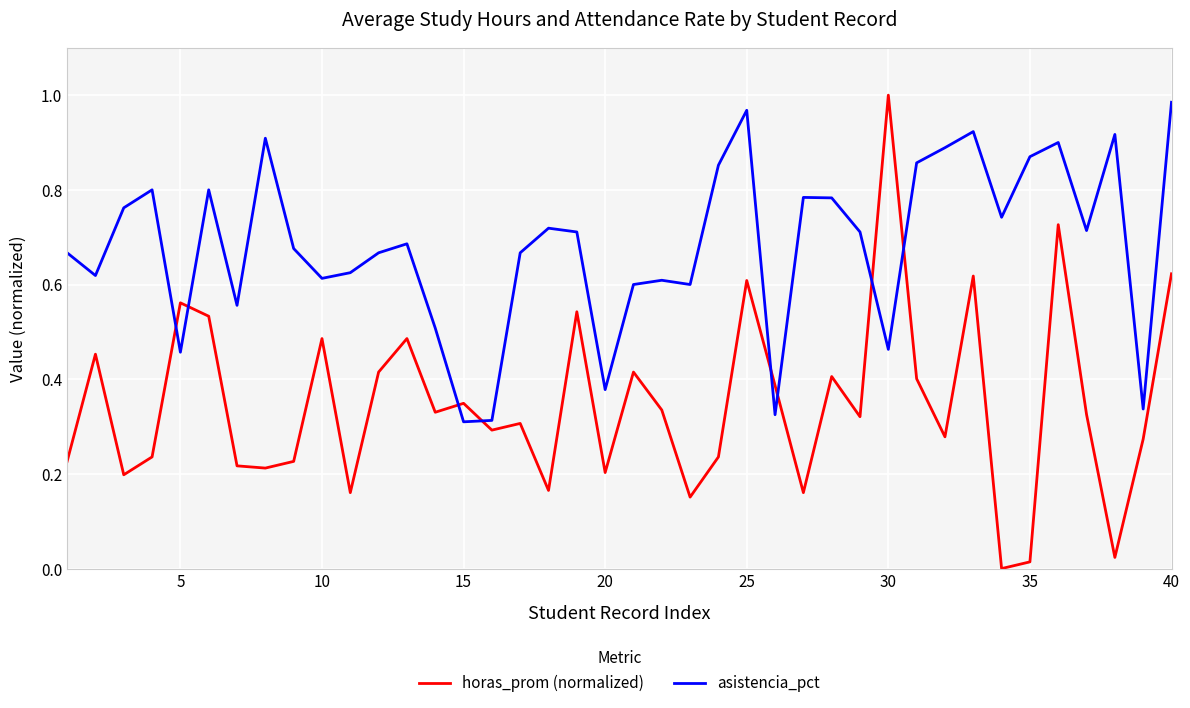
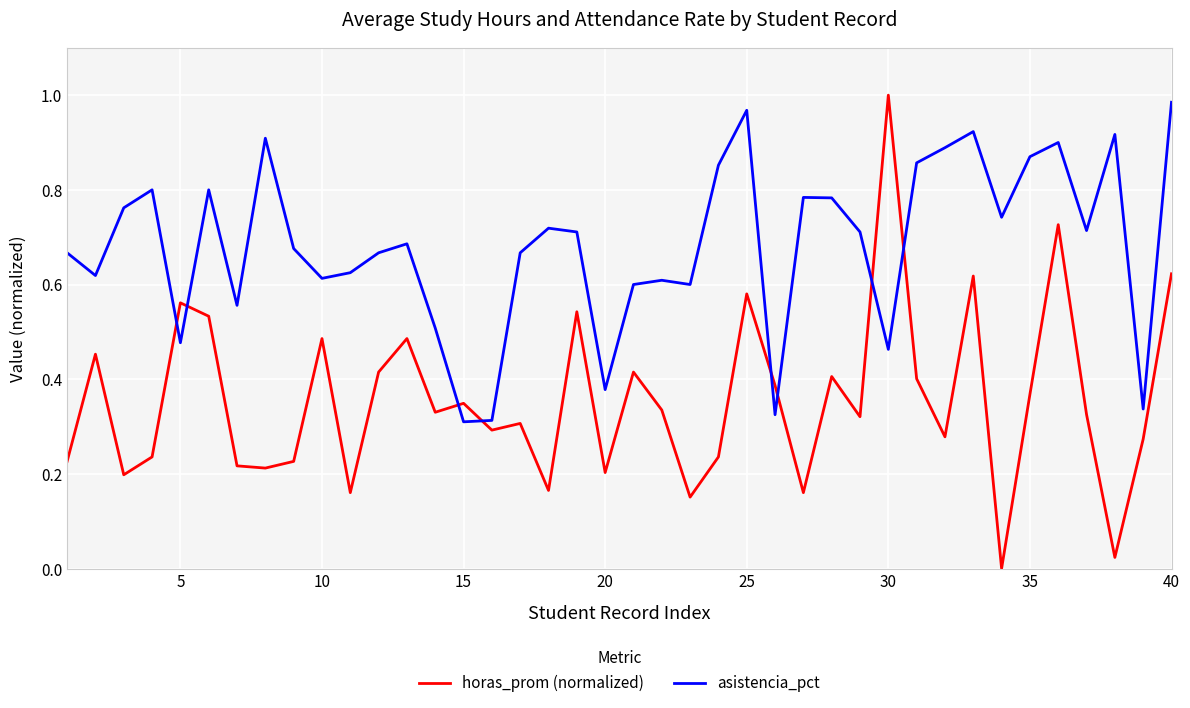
  {
    "horas_prom (normalized)": {
      "5": 0.56,
      "10": 0.49,
      "15": 0.35,
      "20": 0.20,
-     "25": 0.61,
+     "25": 0.58,
      "30": 1.00,
-     "35": 0.01,
+     "35": 0.37,
      "40": 0.62
    },
    "asistencia_pct": {
-     "5": 0.46,
+     "5": 0.48,
      "10": 0.61,
      "15": 0.31,
      "20": 0.38,
      "25": 0.97,
      "30": 0.46,
      "35": 0.87,
      "40": 0.99
    }
  }
